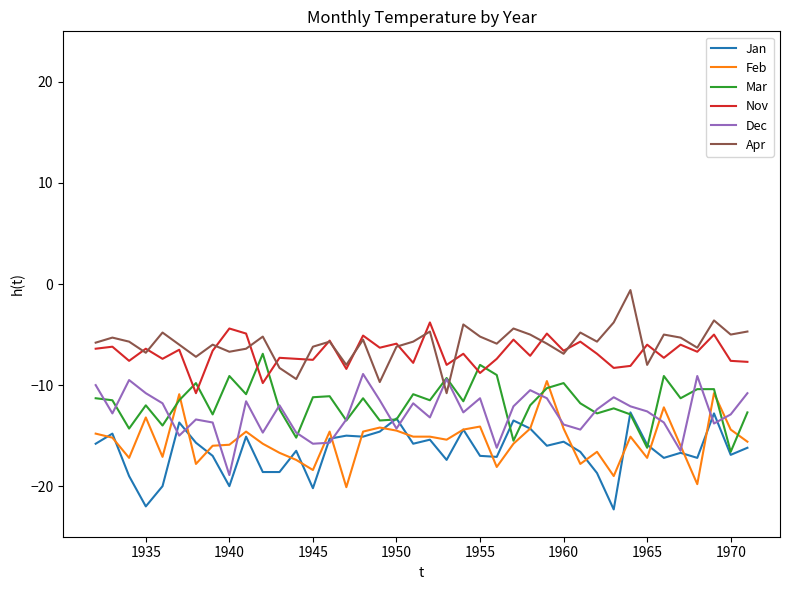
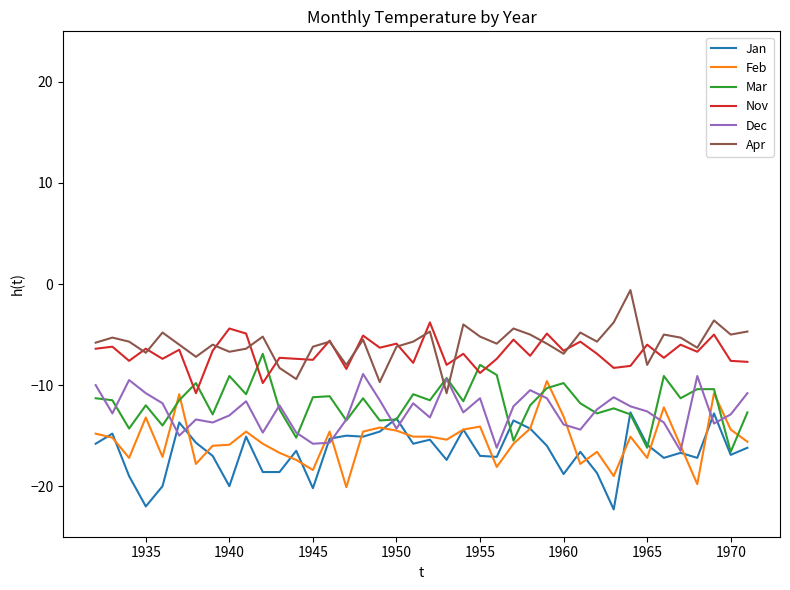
  {
    "Jan": {
      "1935": -22.0,
      "1940": -20.0,
      "1945": -20.2,
      "1955": -17.0,
-     "1960": -15.6,
+     "1960": -18.8,
      "1965": -15.9,
      "1970": -16.9
    },
    "Feb": {
      "1935": -13.2,
      "1940": -15.9,
      "1945": -18.4,
      "1955": -14.1,
-     "1960": -14.3,
+     "1960": -13.1,
      "1965": -17.2,
      "1970": -14.4
    },
    "Mar": {
      "1935": -12.0,
      "1940": -9.1,
      "1945": -11.2,
      "1955": -8.0,
      "1960": -9.8,
      "1965": -16.2,
      "1970": -16.6
    },
    "Nov": {
      "1935": -6.4,
      "1940": -4.4,
      "1945": -7.5,
      "1950": -5.9,
      "1955": -8.8,
      "1960": -6.6,
      "1965": -6.0,
      "1970": -7.6
    },
    "Dec": {
      "1935": -10.8,
-     "1940": -18.9,
+     "1940": -13.0,
      "1945": -15.8,
      "1955": -11.3,
      "1960": -13.9,
      "1965": -12.6,
      "1970": -12.9
    },
    "Apr": {
      "1935": -6.8,
      "1940": -6.7,
      "1945": -6.2,
      "1950": -6.2,
      "1955": -5.2,
      "1960": -6.9,
      "1965": -8.0,
      "1970": -5.0
    }
  }
